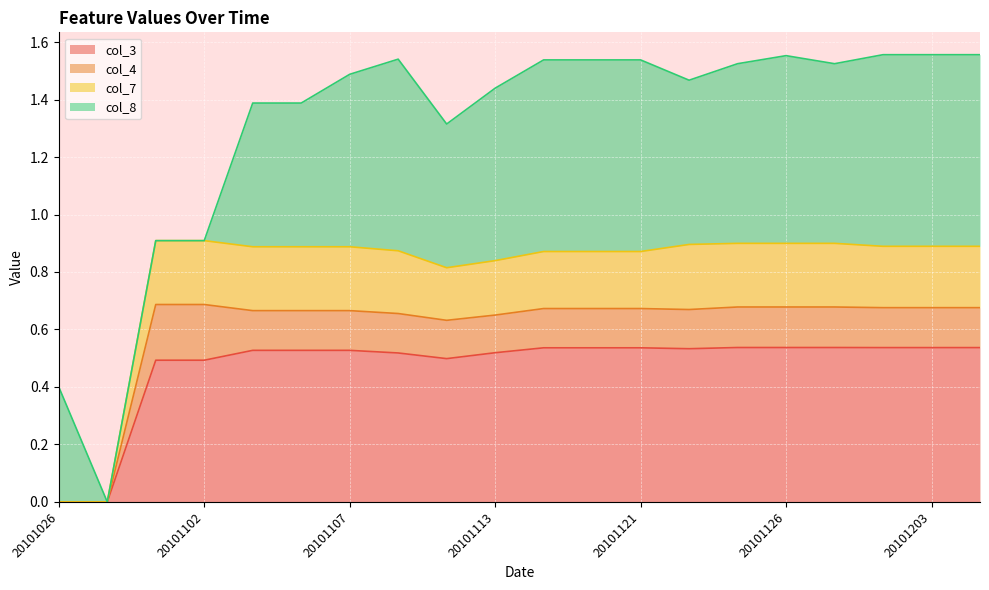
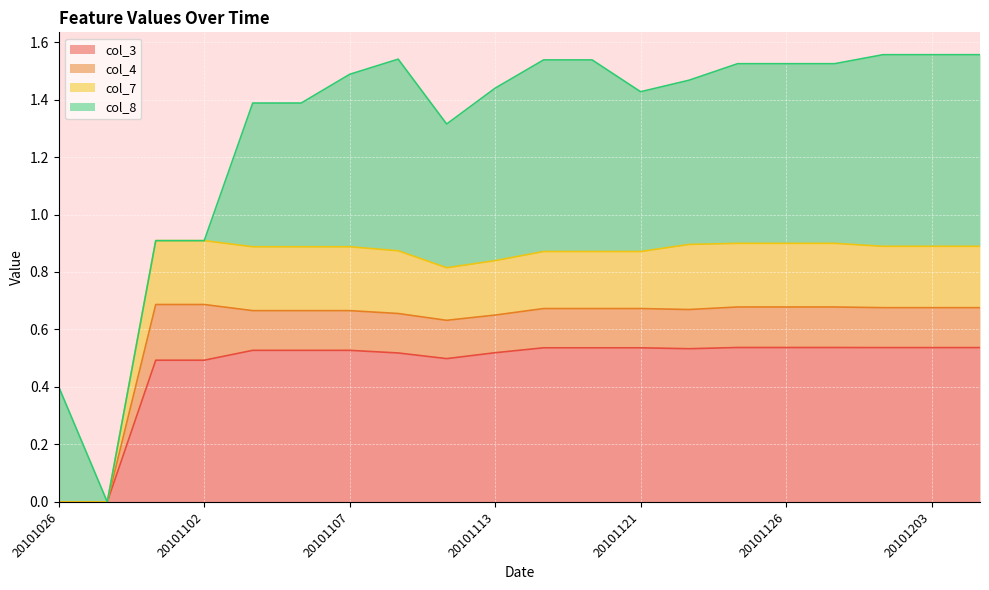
  {
    "col_8": {
      "20101026": 0.40,
      "20101107": 0.60,
      "20101113": 0.60,
-     "20101121": 0.67,
-     "20101126": 0.65,
+     "20101121": 0.56,
+     "20101126": 0.63,
      "20101203": 0.67
    }
  }
